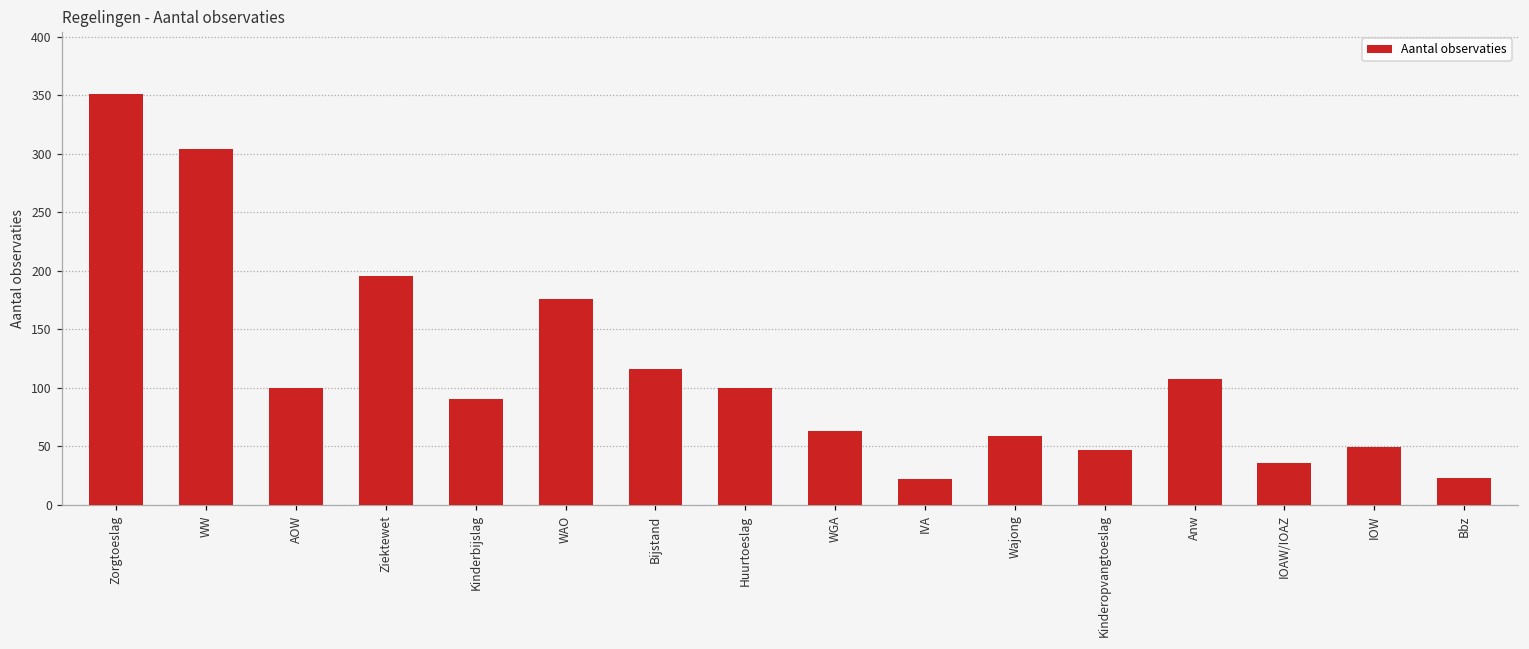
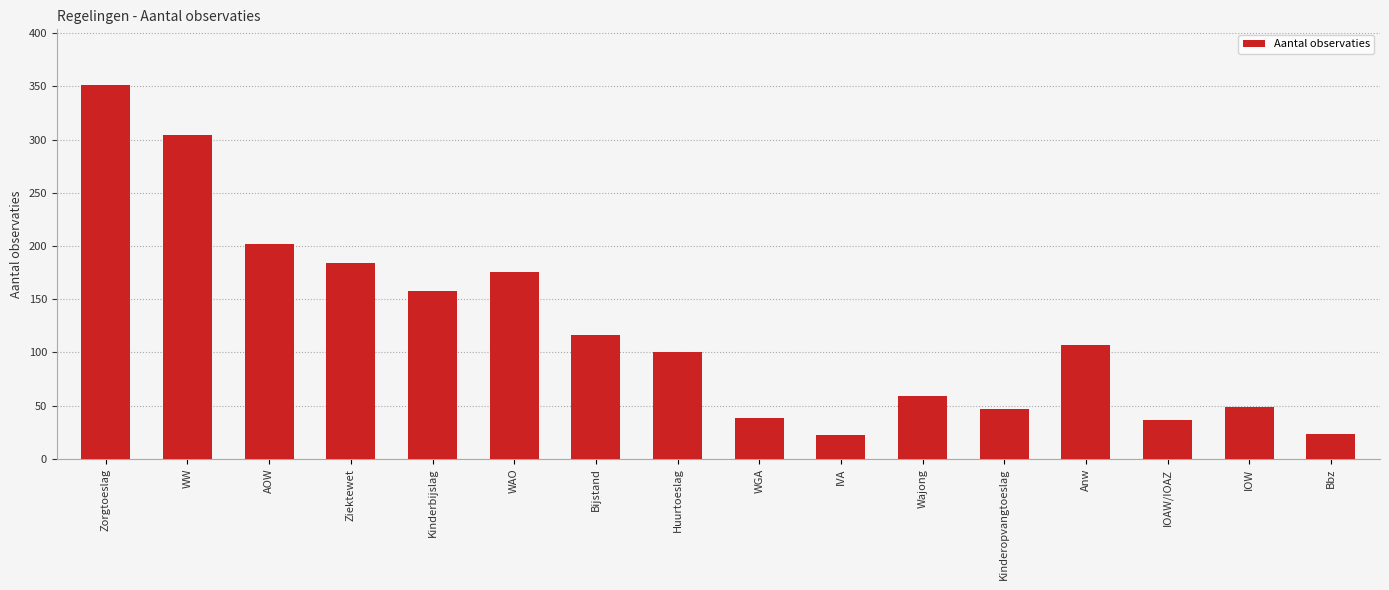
  {
    "Zorgtoeslag": 351,
    "WW": 304,
-   "AOW": 100,
-   "Ziektewet": 195,
-   "Kinderbijslag": 90,
+   "AOW": 202,
+   "Ziektewet": 184,
+   "Kinderbijslag": 158,
    "WAO": 176,
    "Bijstand": 116,
    "Huurtoeslag": 100,
-   "WGA": 63,
+   "WGA": 38,
    "IVA": 22,
    "Wajong": 59,
    "Kinderopvangtoeslag": 47,
    "Anw": 107,
    "IOAW/IOAZ": 36,
    "IOW": 49,
    "Bbz": 23
  }
